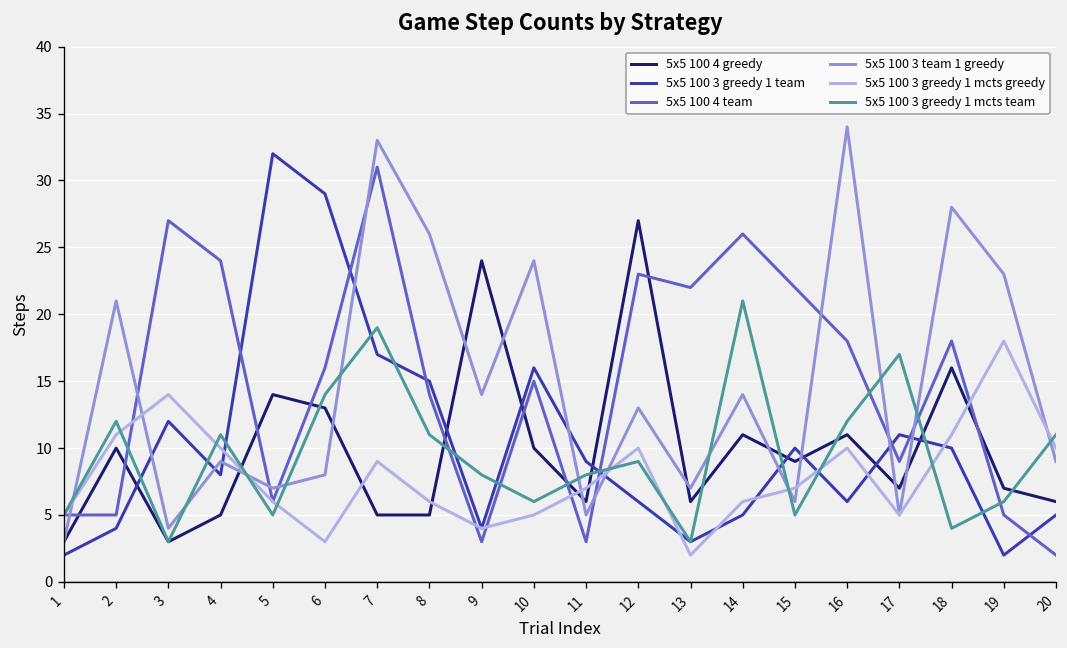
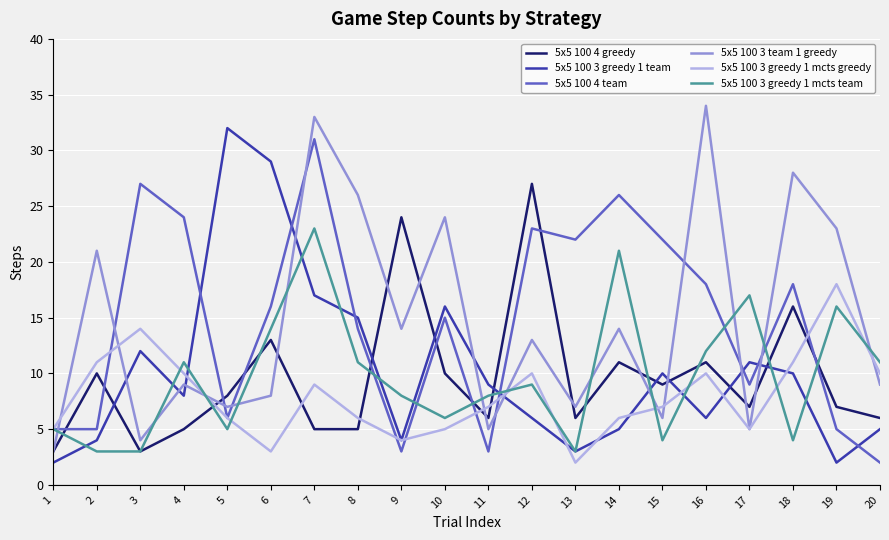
  {
    "5x5 100 4 greedy": {
      "2": 10,
      "4": 5,
-     "5": 14,
+     "5": 8,
      "6": 13,
      "7": 5,
      "8": 5,
      "9": 24,
      "10": 10,
      "11": 6,
      "12": 27,
      "13": 6,
      "14": 11,
      "15": 9,
      "16": 11,
      "17": 7,
      "18": 16,
      "19": 7,
      "20": 6
    },
    "5x5 100 3 greedy 1 mcts team": {
-     "2": 12,
+     "2": 3,
      "4": 11,
      "5": 5,
      "6": 14,
-     "7": 19,
+     "7": 23,
      "8": 11,
      "9": 8,
      "10": 6,
      "11": 8,
      "12": 9,
      "14": 21,
-     "15": 5,
+     "15": 4,
      "16": 12,
      "17": 17,
      "18": 4,
-     "19": 6,
+     "19": 16,
      "20": 11
    }
  }
